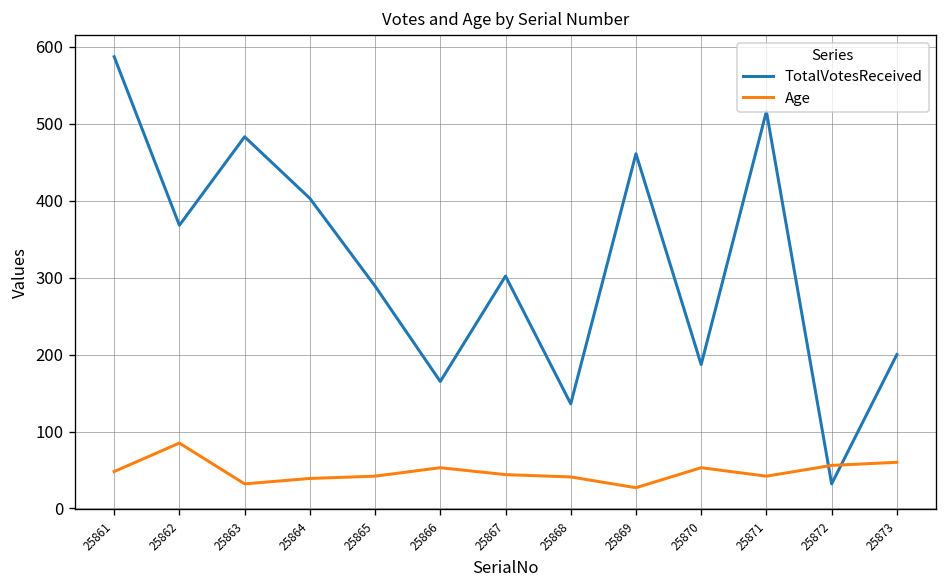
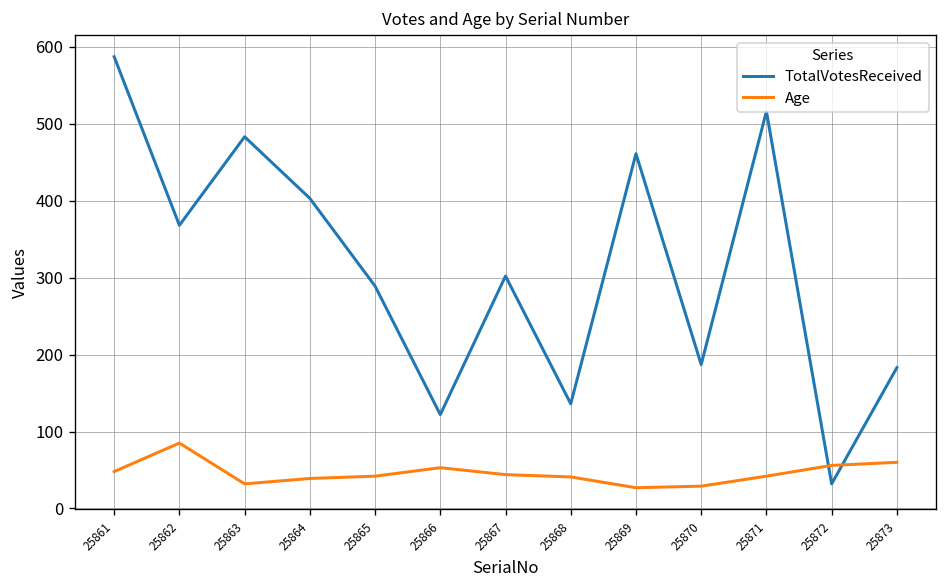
  {
    "TotalVotesReceived": {
      "25861": 590,
      "25862": 370,
      "25863": 480,
      "25864": 400,
      "25865": 290,
-     "25866": 170,
+     "25866": 120,
      "25867": 300,
      "25868": 140,
      "25869": 460,
      "25870": 190,
      "25872": 30,
-     "25873": 200
+     "25873": 180
    },
    "Age": {
      "25861": 50,
      "25862": 90,
      "25863": 30,
      "25864": 40,
      "25865": 40,
      "25866": 50,
      "25867": 40,
      "25868": 40,
      "25869": 30,
-     "25870": 50,
+     "25870": 30,
      "25871": 40,
      "25872": 60,
      "25873": 60
    }
  }
